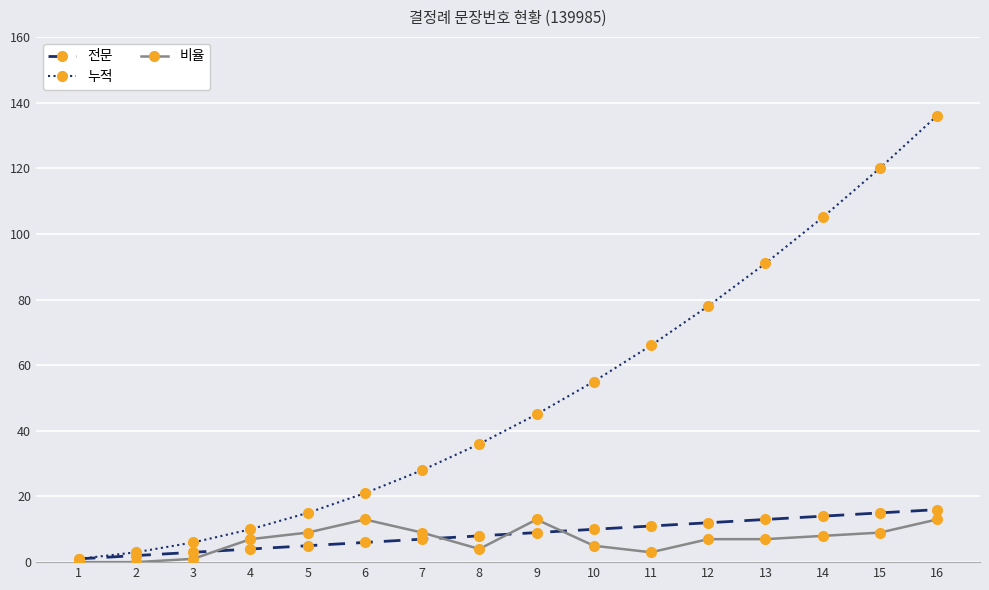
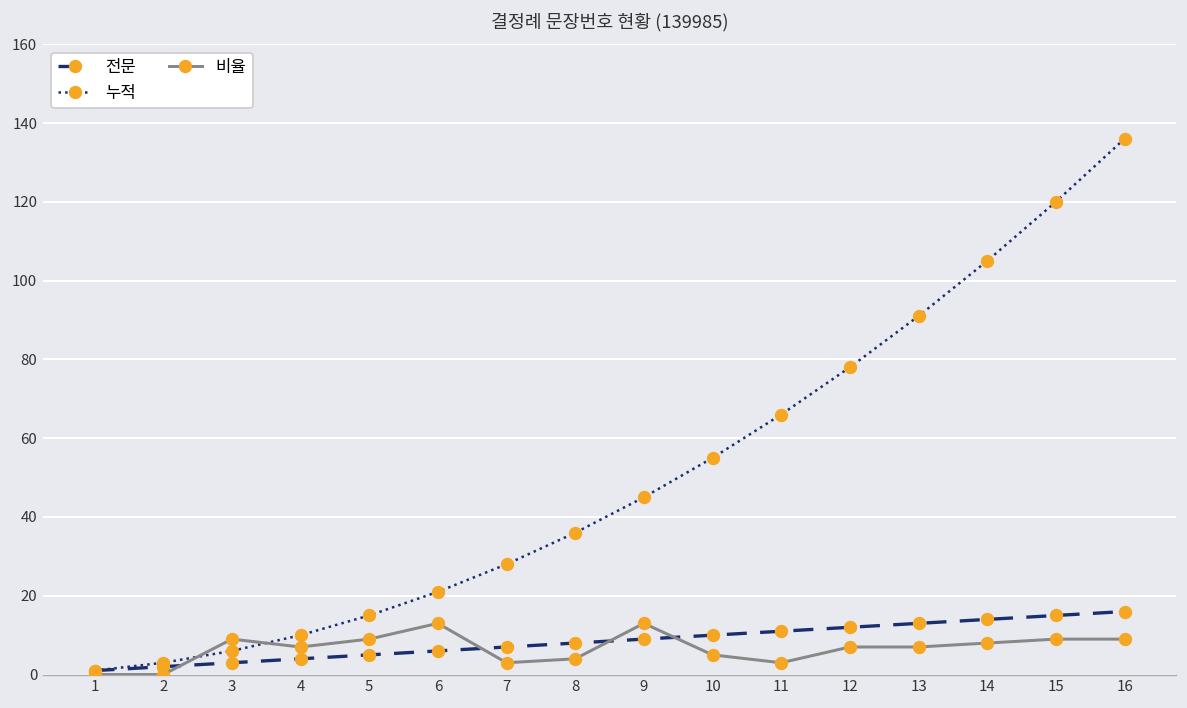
  {
    "비율": {
      "1": 0,
      "2": 0,
-     "3": 1,
+     "3": 9,
      "4": 7,
      "5": 9,
      "6": 13,
-     "7": 9,
+     "7": 3,
      "8": 4,
      "9": 13,
      "10": 5,
      "11": 3,
      "12": 7,
      "13": 7,
      "14": 8,
      "15": 9,
-     "16": 13
+     "16": 9
    }
  }
